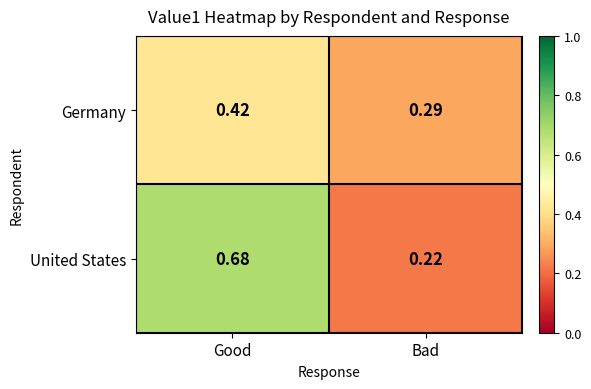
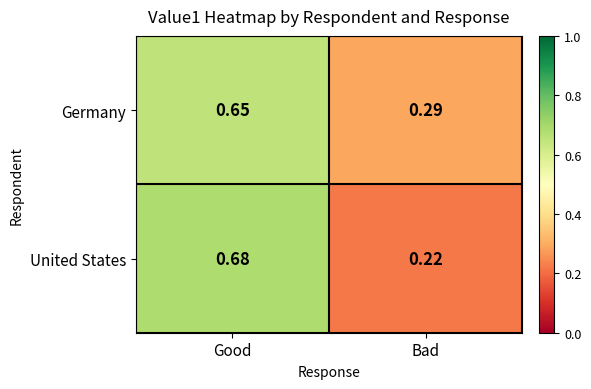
  {
    "Germany": {
-     "Good": 0.42,
+     "Good": 0.65,
      "Bad": 0.29
    },
    "United States": {
      "Good": 0.68,
      "Bad": 0.22
    }
  }
